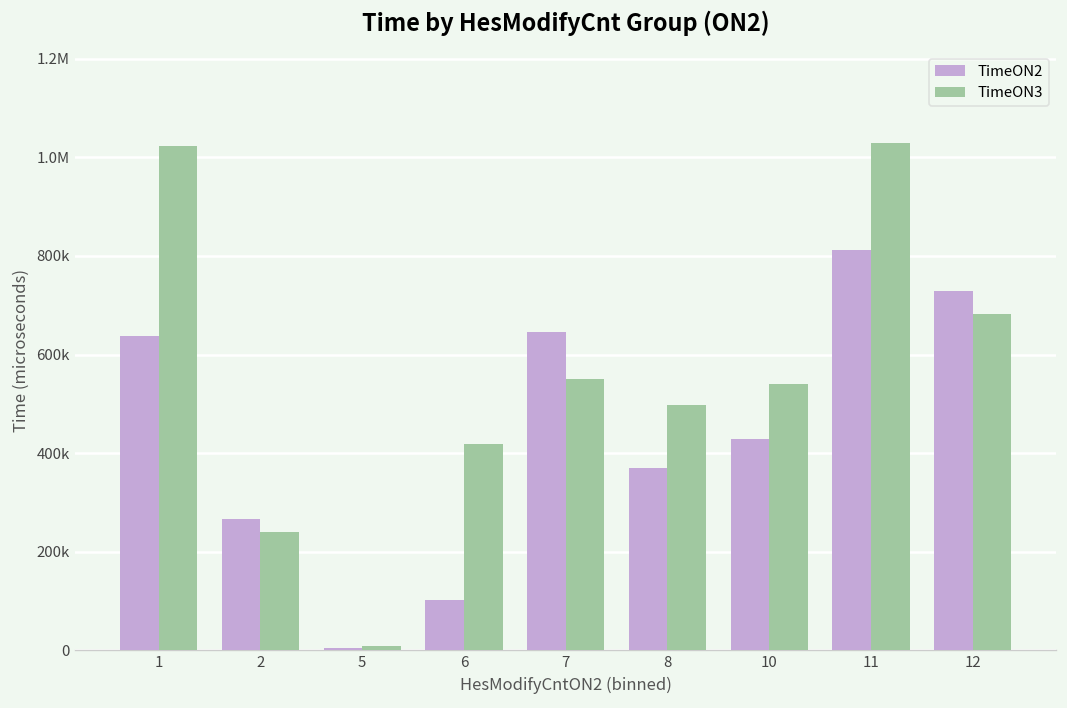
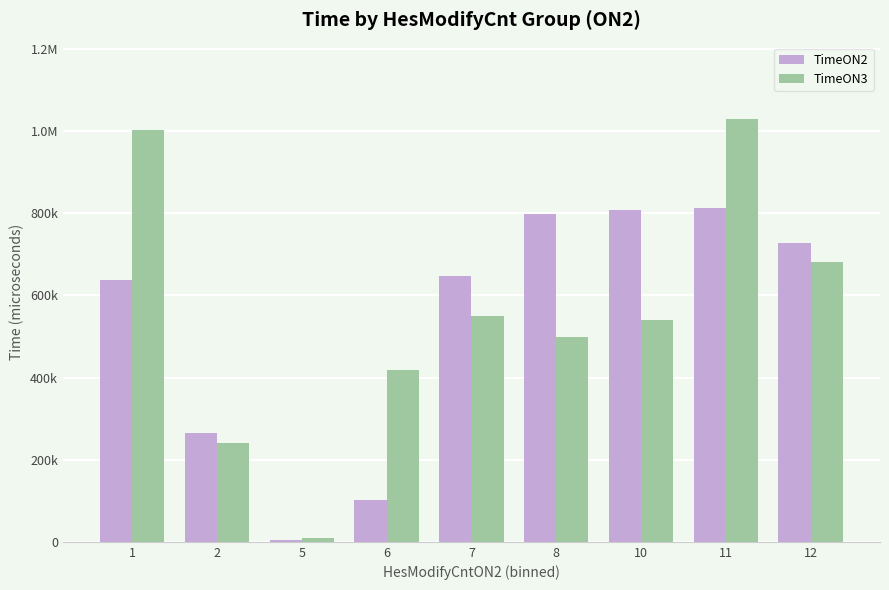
  {
    "TimeON2": {
      "1": 640000,
      "2": 270000,
      "6": 100000,
      "7": 650000,
-     "8": 370000,
-     "10": 430000,
+     "8": 800000,
+     "10": 810000,
      "11": 810000,
      "12": 730000
    },
    "TimeON3": {
-     "1": 1020000,
+     "1": 1000000,
      "2": 240000,
      "5": 10000,
      "6": 420000,
      "7": 550000,
      "8": 500000,
      "10": 540000,
      "11": 1030000,
      "12": 680000
    }
  }
